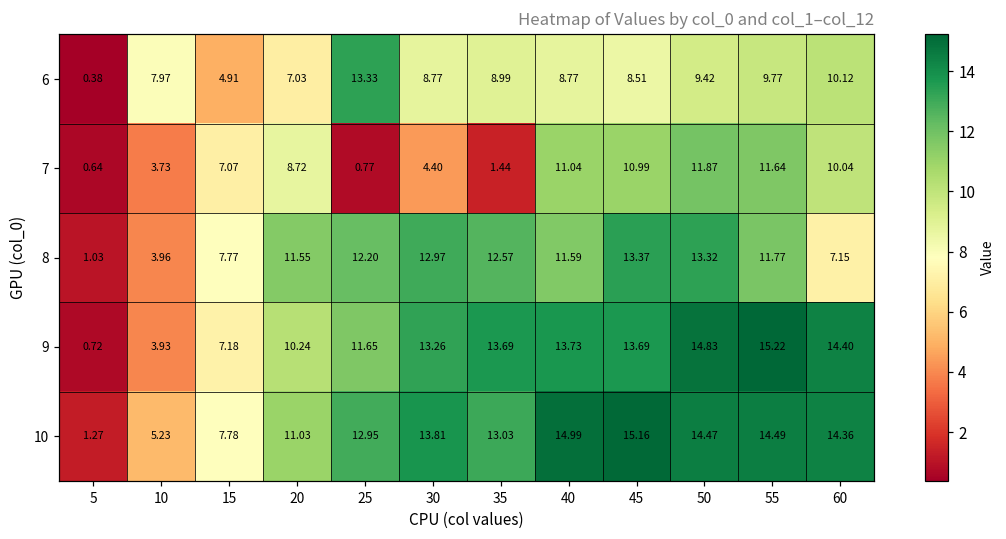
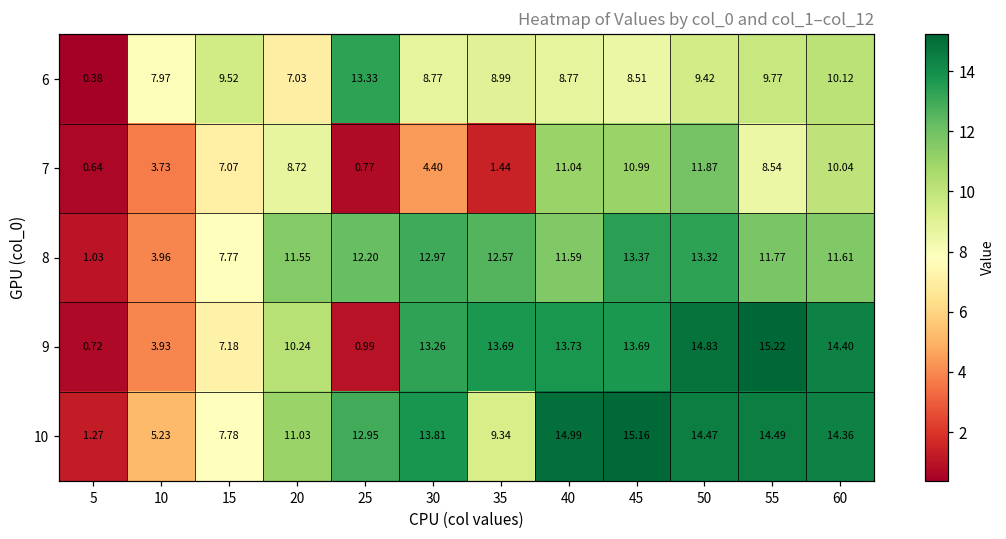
  {
    "6": {
      "5": 0.38,
      "10": 7.97,
-     "15": 4.91,
+     "15": 9.52,
      "20": 7.03,
      "25": 13.33,
      "30": 8.77,
      "35": 8.99,
      "40": 8.77,
      "45": 8.51,
      "50": 9.42,
      "55": 9.77,
      "60": 10.12
    },
    "7": {
      "5": 0.64,
      "10": 3.73,
      "15": 7.07,
      "20": 8.72,
      "25": 0.77,
      "30": 4.40,
      "35": 1.44,
      "40": 11.04,
      "45": 10.99,
      "50": 11.87,
-     "55": 11.64,
+     "55": 8.54,
      "60": 10.04
    },
    "8": {
      "5": 1.03,
      "10": 3.96,
      "15": 7.77,
      "20": 11.55,
      "25": 12.20,
      "30": 12.97,
      "35": 12.57,
      "40": 11.59,
      "45": 13.37,
      "50": 13.32,
      "55": 11.77,
-     "60": 7.15
+     "60": 11.61
    },
    "9": {
      "5": 0.72,
      "10": 3.93,
      "15": 7.18,
      "20": 10.24,
-     "25": 11.65,
+     "25": 0.99,
      "30": 13.26,
      "35": 13.69,
      "40": 13.73,
      "45": 13.69,
      "50": 14.83,
      "55": 15.22,
      "60": 14.40
    },
    "10": {
      "5": 1.27,
      "10": 5.23,
      "15": 7.78,
      "20": 11.03,
      "25": 12.95,
      "30": 13.81,
-     "35": 13.03,
+     "35": 9.34,
      "40": 14.99,
      "45": 15.16,
      "50": 14.47,
      "55": 14.49,
      "60": 14.36
    }
  }
